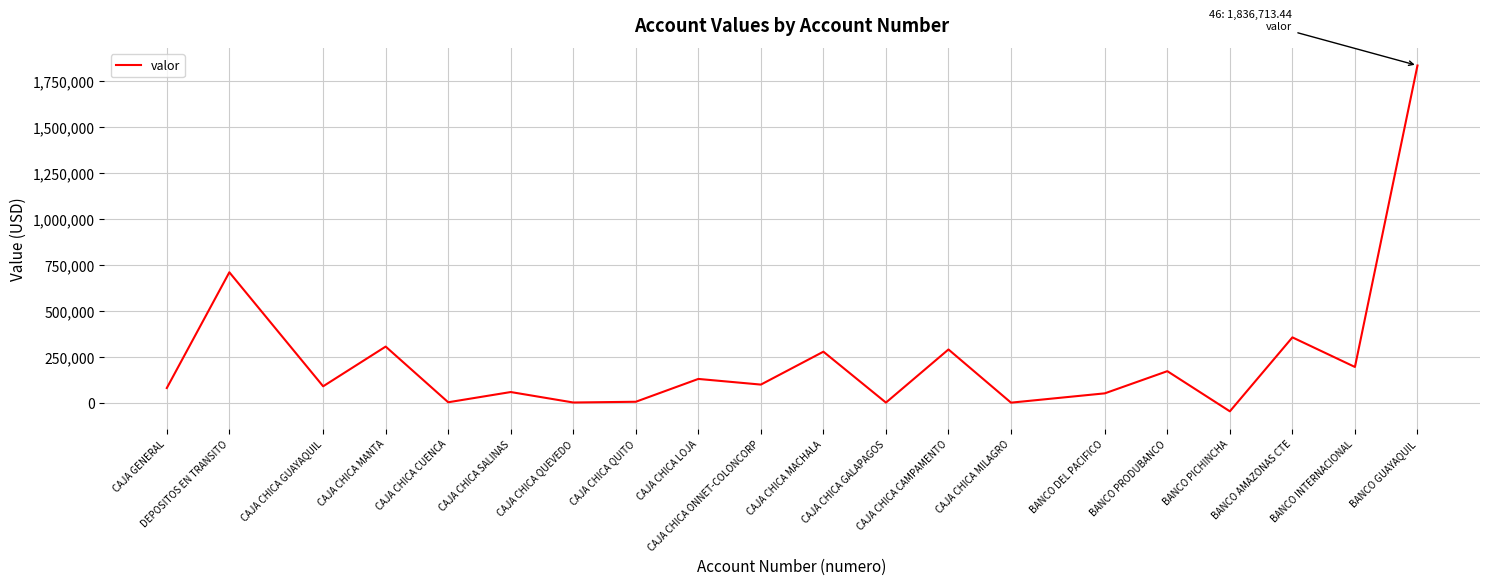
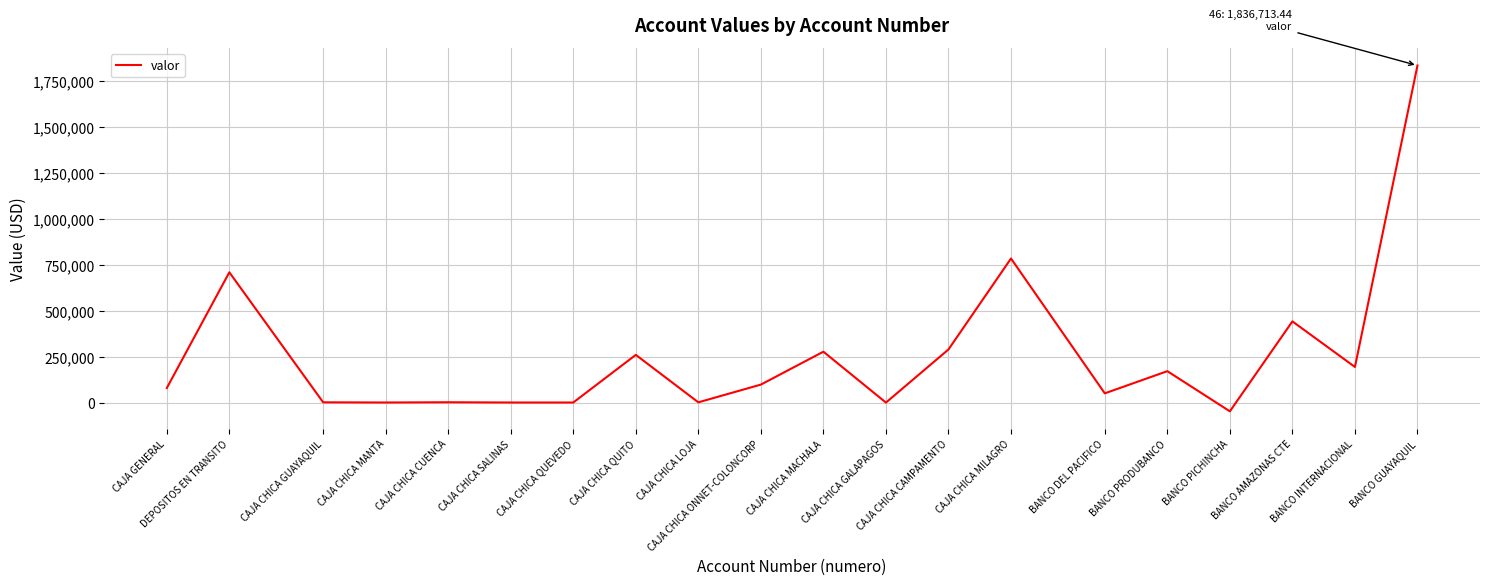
  {
    "CAJA GENERAL": "80,000",
    "DEPOSITOS EN TRANSITO": "710,000",
-   "CAJA CHICA GUAYAQUIL": "90,000",
-   "CAJA CHICA MANTA": "310,000",
+   "CAJA CHICA GUAYAQUIL": "0",
+   "CAJA CHICA MANTA": "0",
    "CAJA CHICA CUENCA": "0",
-   "CAJA CHICA SALINAS": "60,000",
+   "CAJA CHICA SALINAS": "0",
    "CAJA CHICA QUEVEDO": "0",
-   "CAJA CHICA QUITO": "10,000",
-   "CAJA CHICA LOJA": "130,000",
+   "CAJA CHICA QUITO": "260,000",
+   "CAJA CHICA LOJA": "0",
    "CAJA CHICA ONNET-COLONCORP": "100,000",
    "CAJA CHICA MACHALA": "280,000",
    "CAJA CHICA GALAPAGOS": "0",
    "CAJA CHICA CAMPAMENTO": "290,000",
-   "CAJA CHICA MILAGRO": "0",
+   "CAJA CHICA MILAGRO": "790,000",
    "BANCO DEL PACIFICO": "50,000",
    "BANCO PRODUBANCO": "170,000",
    "BANCO PICHINCHA": "-50,000",
-   "BANCO AMAZONAS CTE": "360,000",
+   "BANCO AMAZONAS CTE": "440,000",
    "BANCO INTERNACIONAL": "190,000"
  }
